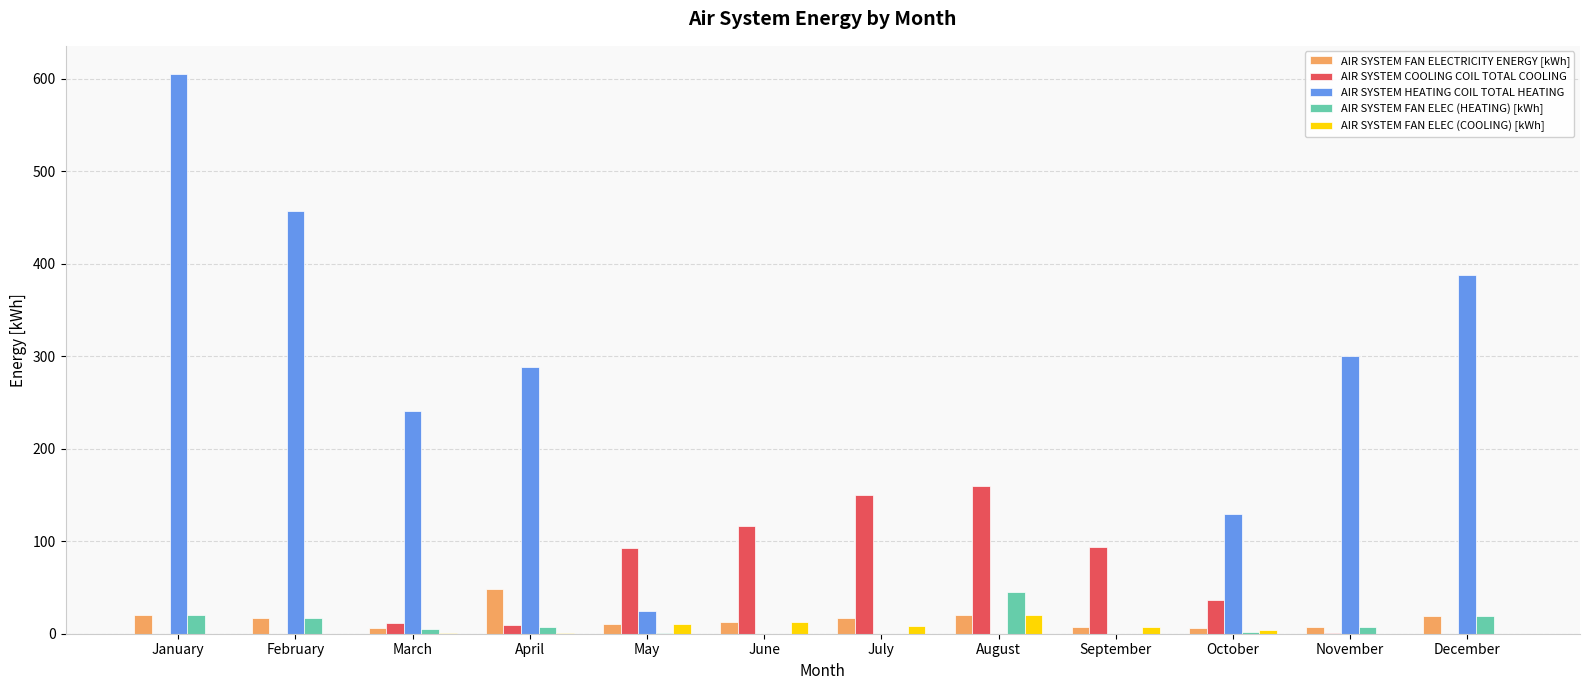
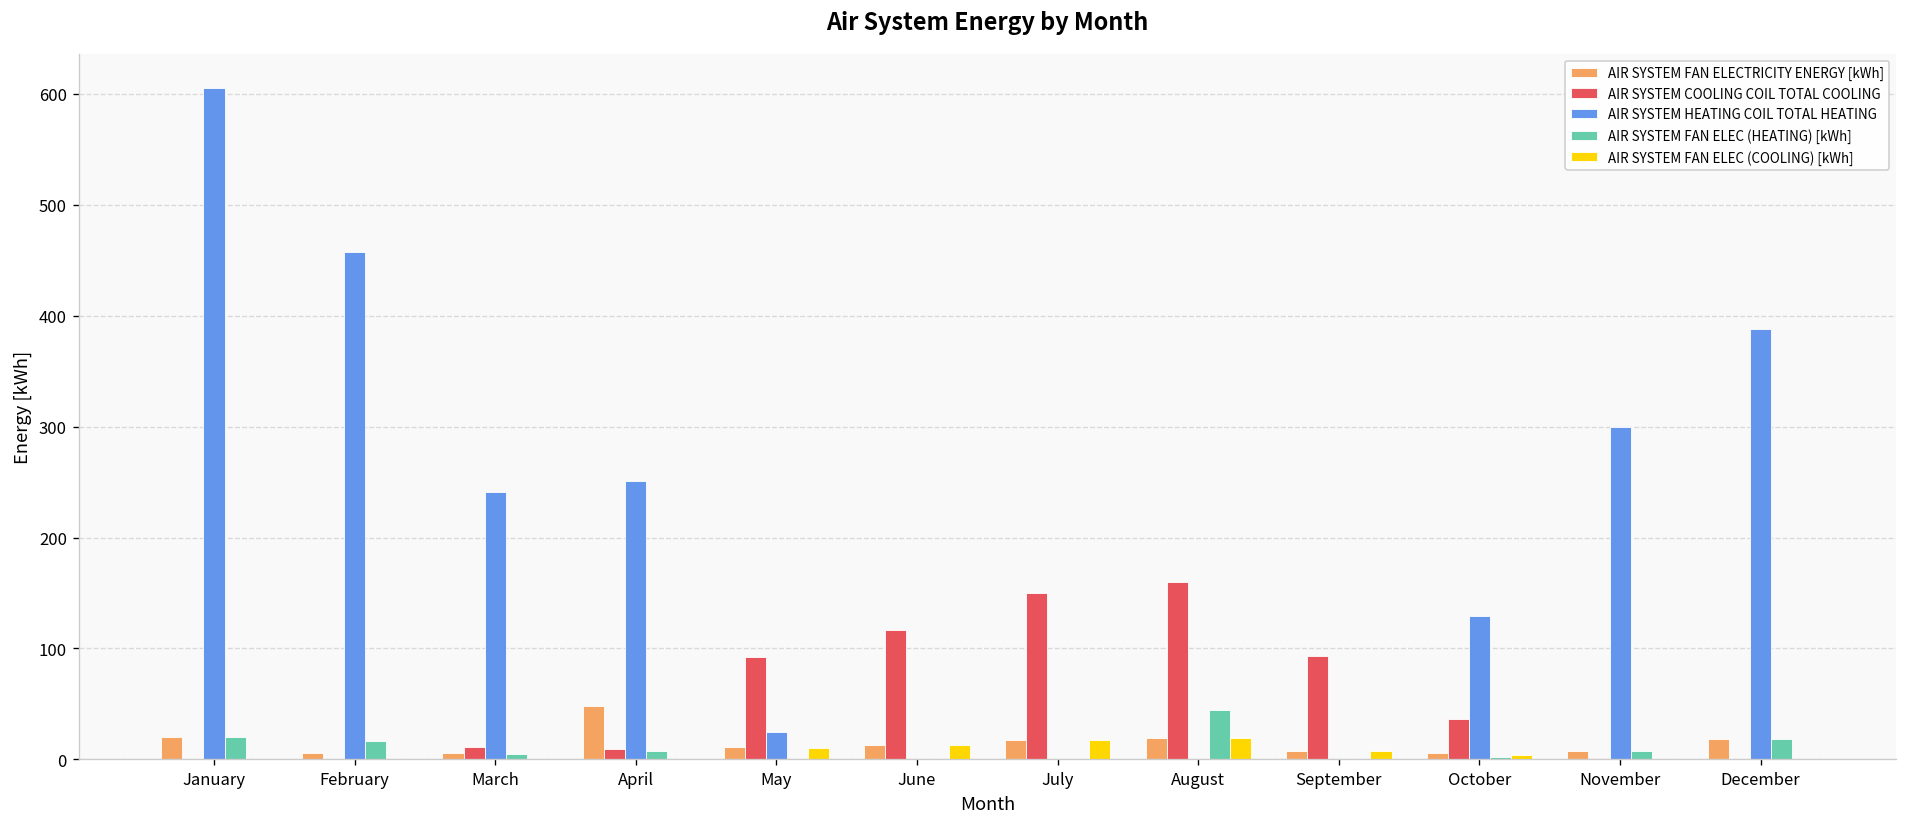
  {
    "AIR SYSTEM FAN ELECTRICITY ENERGY [kWh]": {
      "January": 20,
-     "February": 20,
+     "February": 10,
      "March": 10,
      "April": 50,
      "May": 10,
      "June": 10,
      "July": 20,
      "August": 20,
      "September": 10,
      "October": 10,
      "November": 10,
      "December": 20
    },
    "AIR SYSTEM COOLING COIL TOTAL COOLING": {
      "January": 0,
      "February": 0,
      "March": 10,
      "April": 10,
      "May": 90,
      "June": 120,
      "July": 150,
      "August": 160,
      "September": 90,
      "October": 40,
      "December": 0
    },
    "AIR SYSTEM HEATING COIL TOTAL HEATING": {
      "January": 610,
      "February": 460,
      "March": 240,
-     "April": 290,
+     "April": 250,
      "May": 20,
      "June": 0,
      "July": 0,
      "August": 0,
      "September": 0,
      "October": 130,
      "November": 300,
      "December": 390
    },
    "AIR SYSTEM FAN ELEC (HEATING) [kWh]": {
      "January": 20,
      "February": 20,
      "March": 10,
      "April": 10,
      "June": 0,
      "July": 0,
      "August": 40,
      "September": 0,
      "November": 10,
      "December": 20
    },
    "AIR SYSTEM FAN ELEC (COOLING) [kWh]": {
      "January": 0,
      "February": 0,
      "May": 10,
      "June": 10,
-     "July": 10,
+     "July": 20,
      "August": 20,
      "September": 10,
      "October": 0,
      "December": 0
    }
  }
